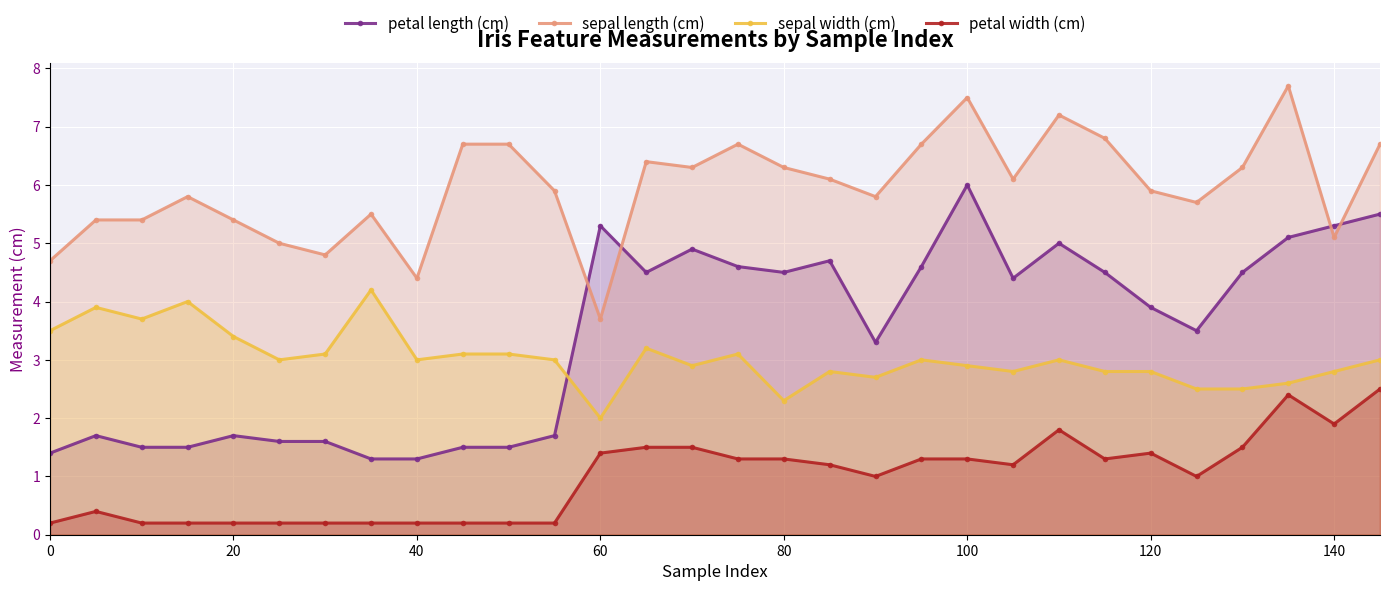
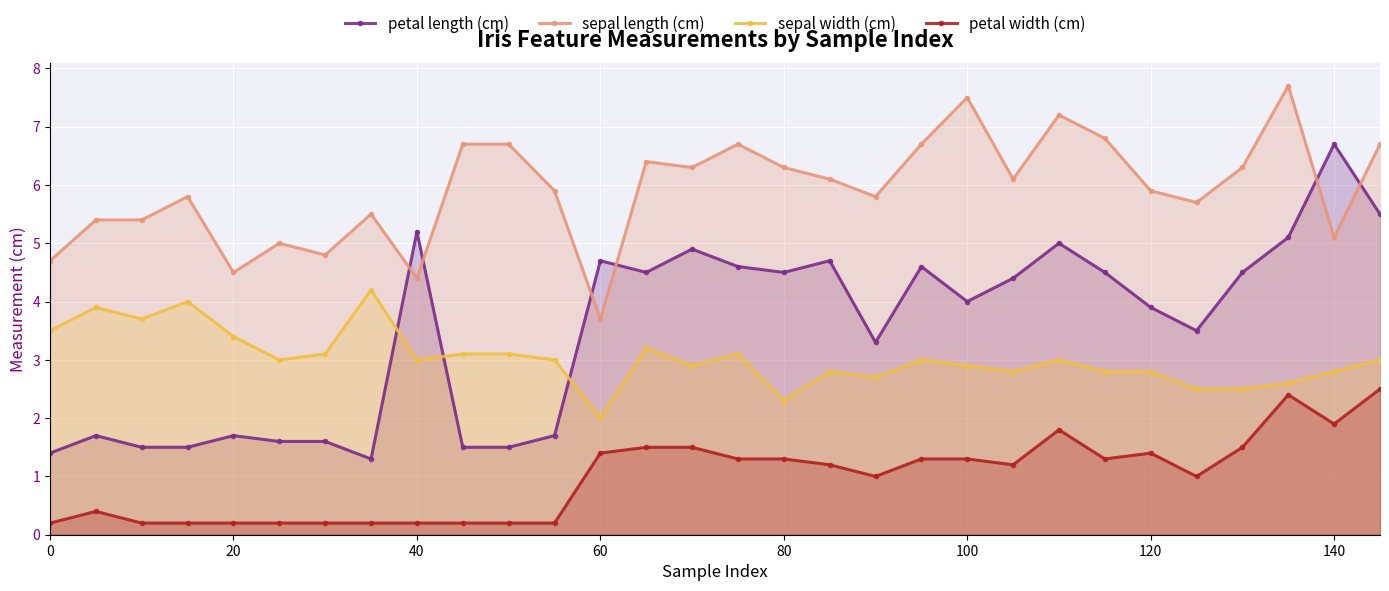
  {
    "petal length (cm)": {
      "0": 1.4,
      "20": 1.7,
-     "40": 1.3,
-     "60": 5.3,
+     "40": 5.2,
+     "60": 4.7,
      "80": 4.5,
-     "100": 6,
+     "100": 4,
      "120": 3.9,
-     "140": 5.3
+     "140": 6.7
    },
    "sepal length (cm)": {
      "0": 4.7,
-     "20": 5.4,
+     "20": 4.5,
      "40": 4.4,
      "60": 3.7,
      "80": 6.3,
      "100": 7.5,
      "120": 5.9,
      "140": 5.1
    },
    "sepal width (cm)": {
      "0": 3.5,
      "20": 3.4,
      "40": 3.0,
      "60": 2.0,
      "80": 2.3,
      "100": 2.9,
      "120": 2.8,
      "140": 2.8
    },
    "petal width (cm)": {
      "0": 0.2,
      "20": 0.2,
      "40": 0.2,
      "60": 1.4,
      "80": 1.3,
      "100": 1.3,
      "120": 1.4,
      "140": 1.9
    }
  }
